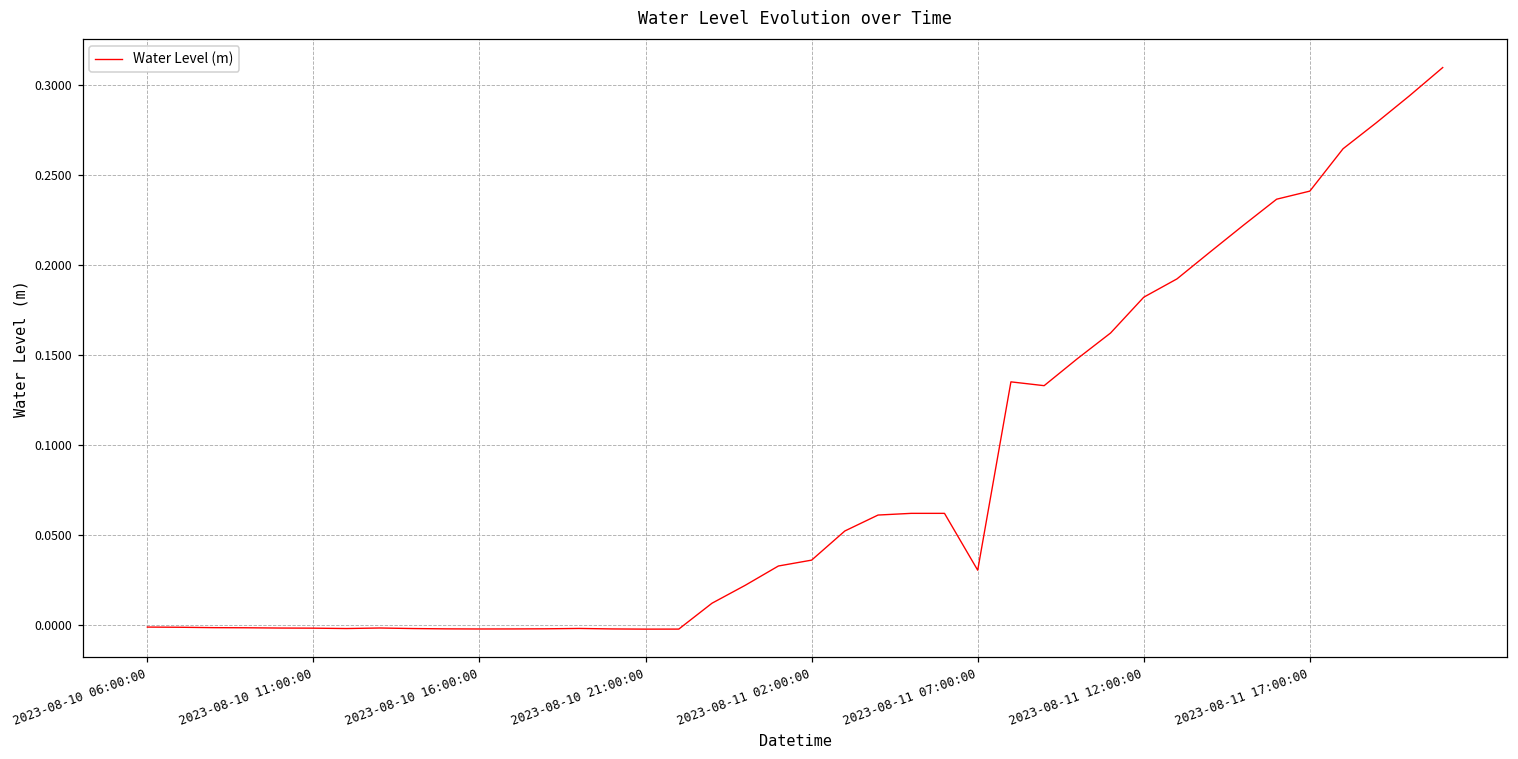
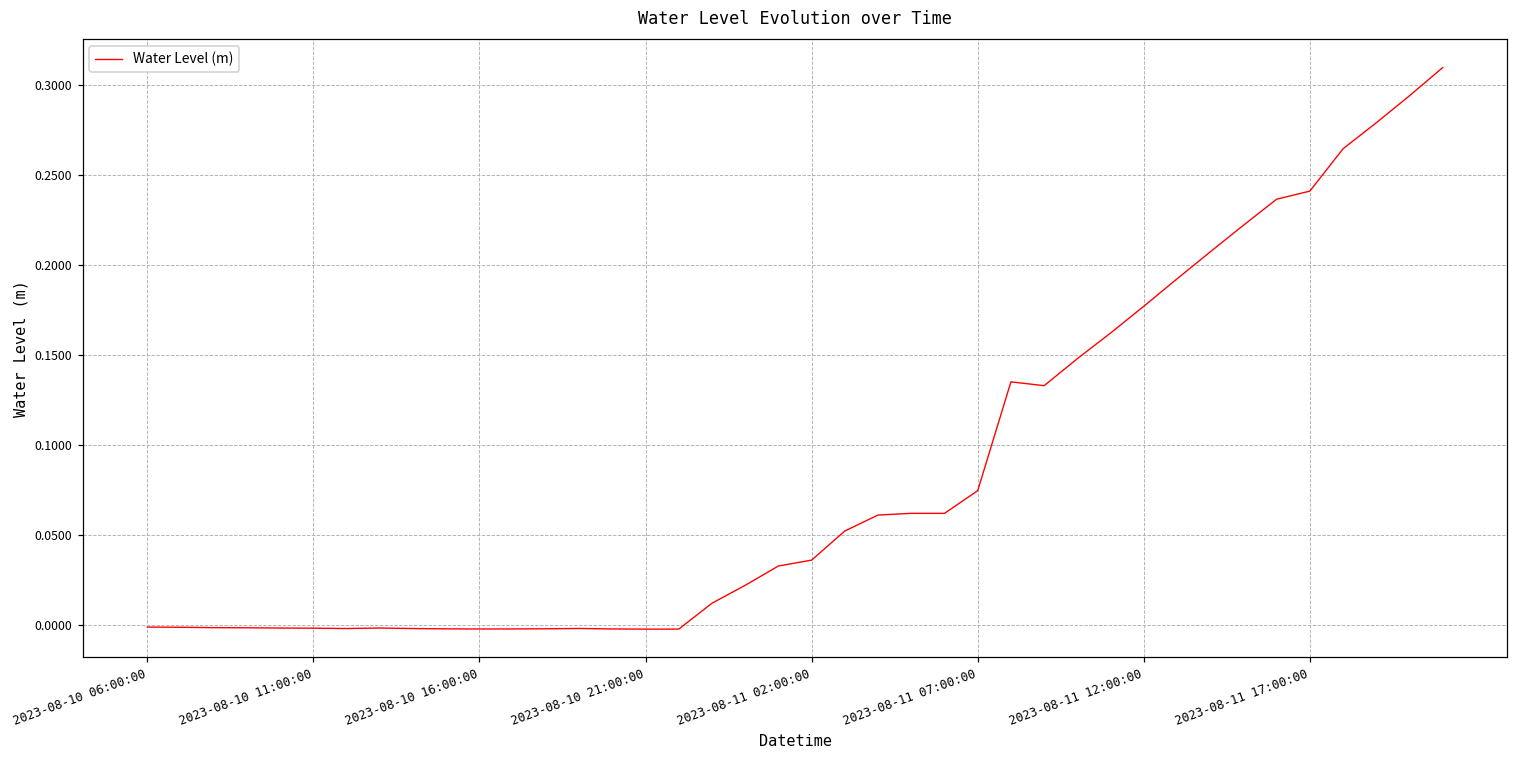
  {
    "2023-08-10 06:00:00": -0.001,
    "2023-08-10 11:00:00": -0.002,
    "2023-08-10 16:00:00": -0.002,
    "2023-08-10 21:00:00": -0.003,
    "2023-08-11 02:00:00": 0.036,
-   "2023-08-11 07:00:00": 0.030,
-   "2023-08-11 12:00:00": 0.182,
+   "2023-08-11 07:00:00": 0.074,
+   "2023-08-11 12:00:00": 0.177,
    "2023-08-11 17:00:00": 0.241
  }
